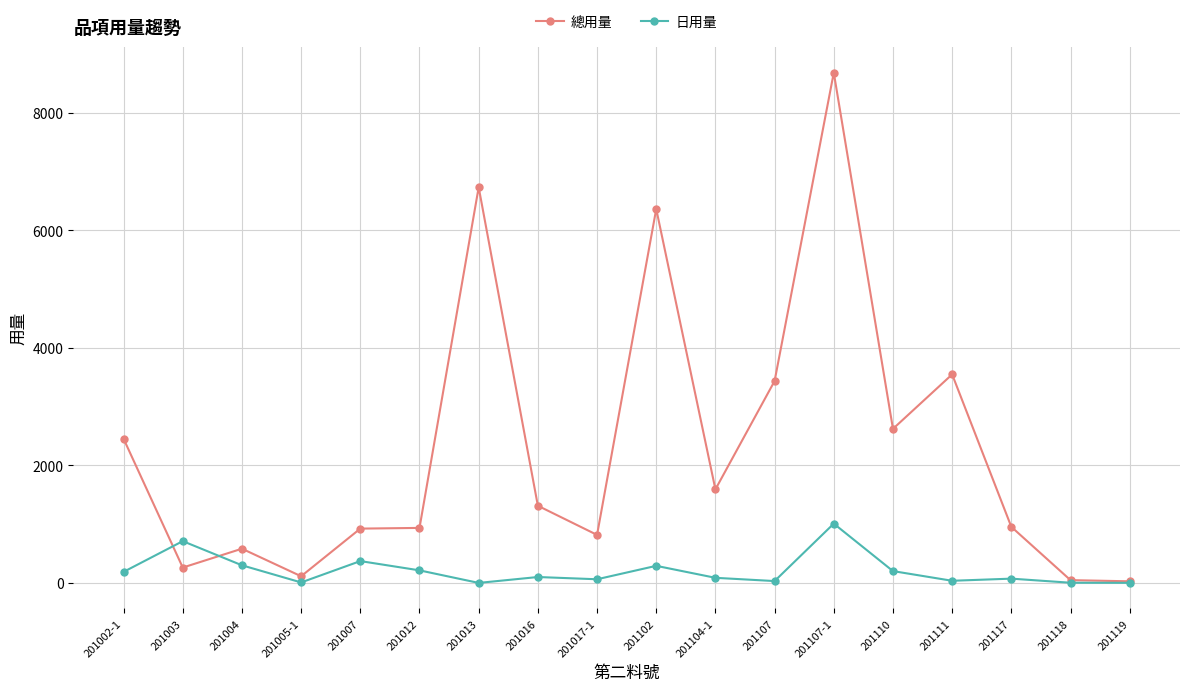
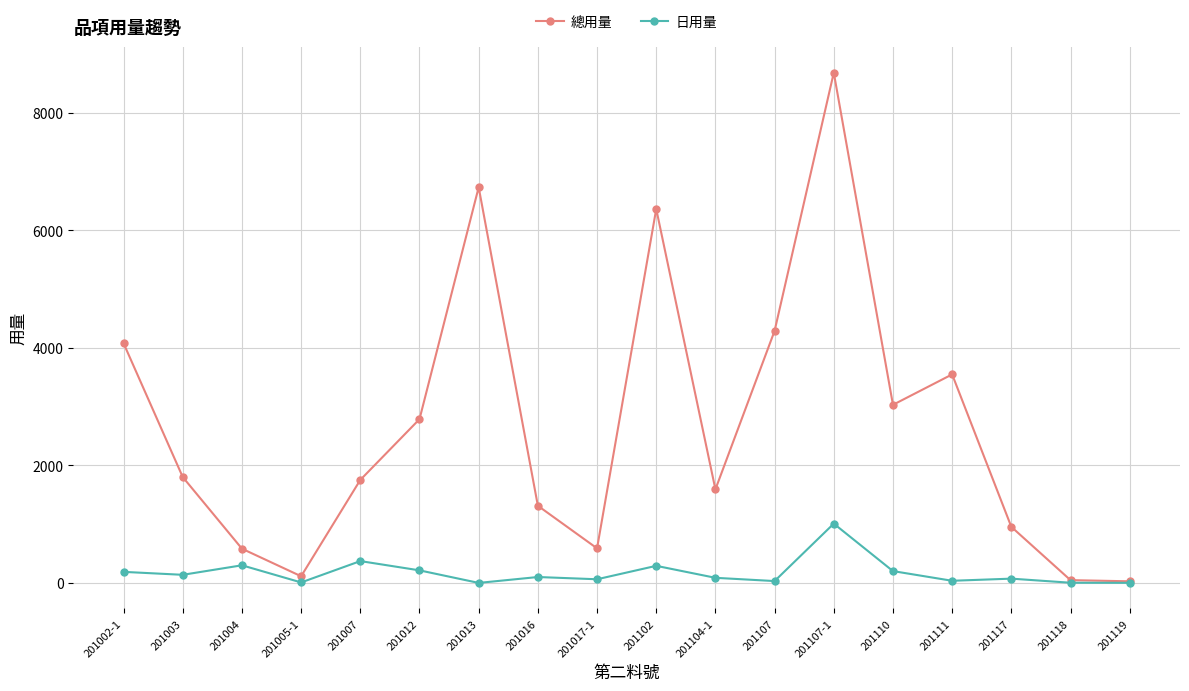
  {
    "總用量": {
-     "201002-1": 2500,
-     "201003": 300,
+     "201002-1": 4100,
+     "201003": 1800,
      "201004": 600,
      "201005-1": 100,
-     "201007": 900,
-     "201012": 900,
+     "201007": 1800,
+     "201012": 2800,
      "201013": 6700,
      "201016": 1300,
-     "201017-1": 800,
+     "201017-1": 600,
      "201102": 6400,
      "201104-1": 1600,
-     "201107": 3400,
+     "201107": 4300,
      "201107-1": 8700,
-     "201110": 2600,
+     "201110": 3000,
      "201111": 3600,
      "201117": 1000,
      "201118": 0
    },
    "日用量": {
      "201002-1": 200,
-     "201003": 700,
+     "201003": 100,
      "201004": 300,
      "201005-1": 0,
      "201007": 400,
      "201012": 200,
      "201013": 0,
      "201016": 100,
      "201017-1": 100,
      "201102": 300,
      "201104-1": 100,
      "201107": 0,
      "201107-1": 1000,
      "201110": 200,
      "201111": 0,
      "201117": 100,
      "201118": 0
    }
  }
